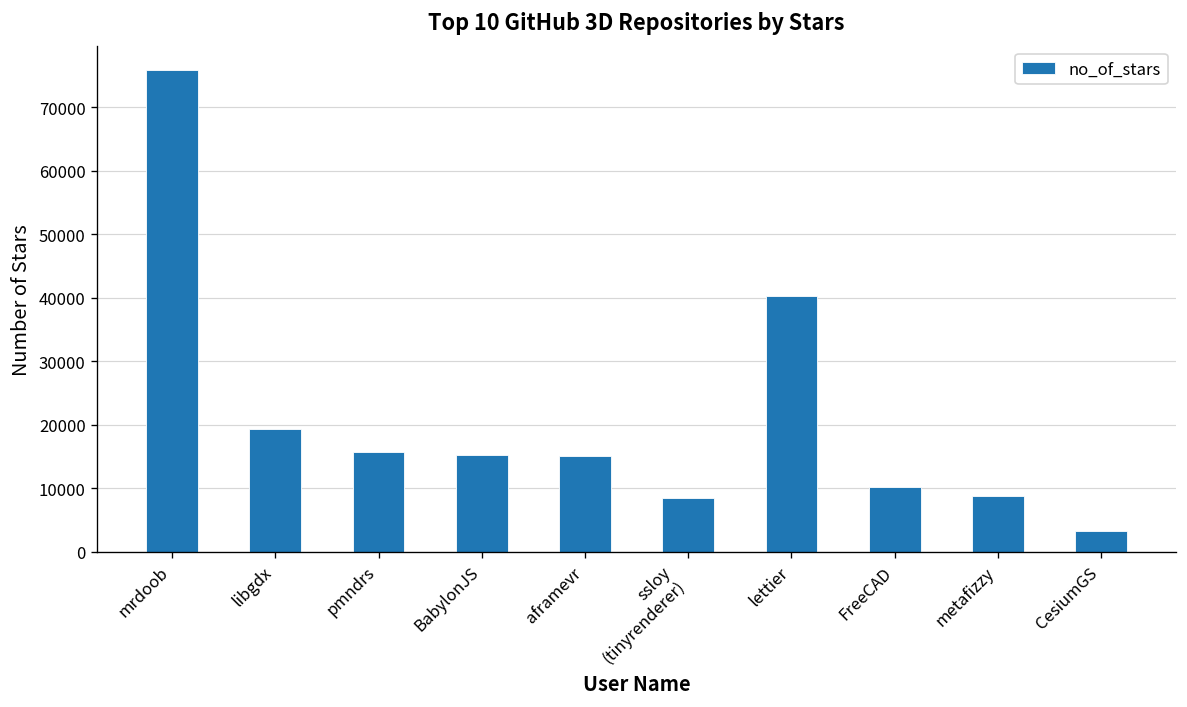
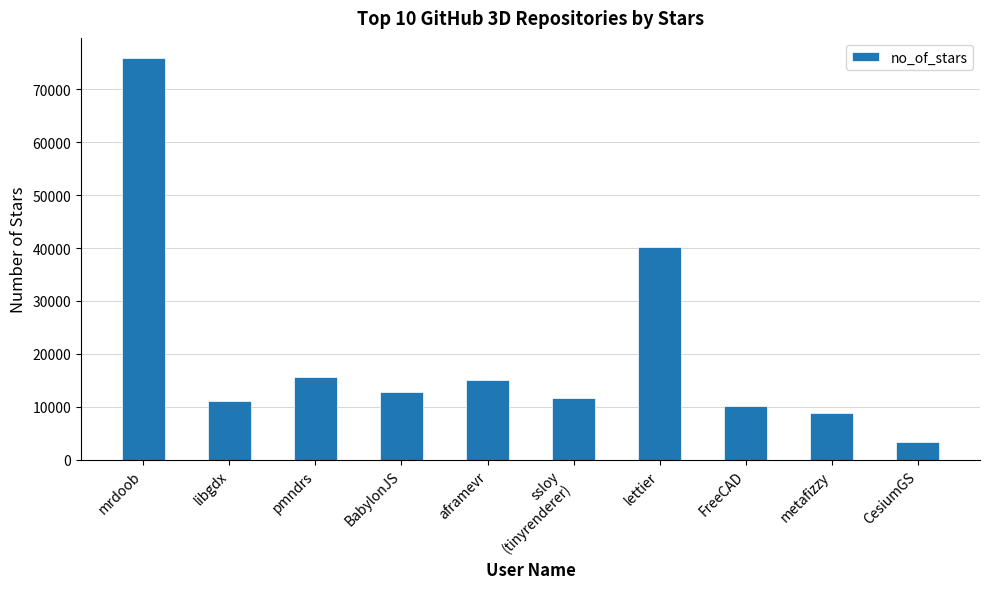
  {
    "mrdoob": 76000,
-   "libgdx": 19000,
+   "libgdx": 11000,
    "pmndrs": 16000,
-   "BabylonJS": 15000,
+   "BabylonJS": 13000,
    "aframevr": 15000,
-   "ssloy (tinyrenderer)": 8000,
+   "ssloy (tinyrenderer)": 12000,
    "lettier": 40000,
    "FreeCAD": 10000,
    "metafizzy": 9000,
    "CesiumGS": 3000
  }
